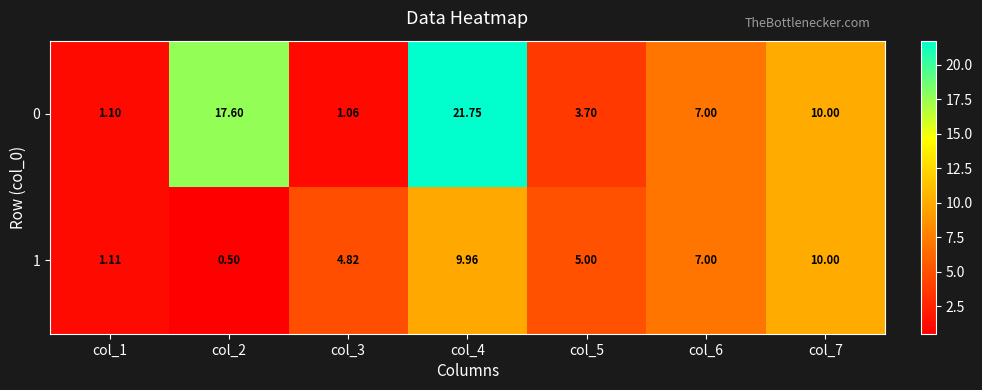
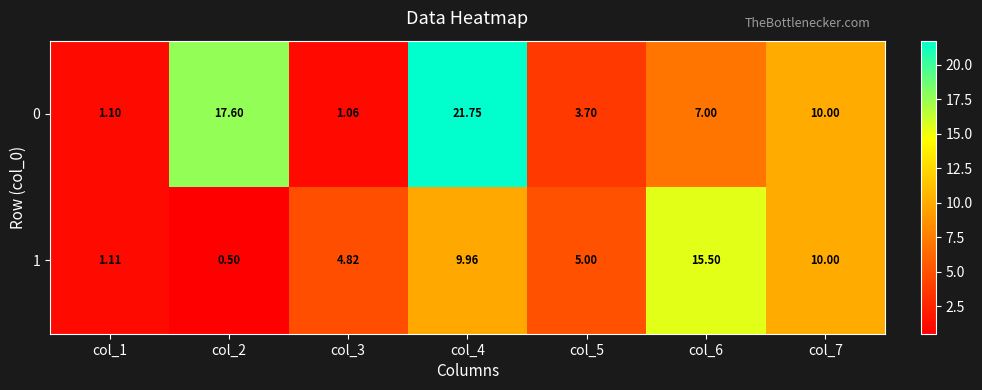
  {
    "0": {
      "col_1": 1.10,
      "col_2": 17.60,
      "col_3": 1.06,
      "col_4": 21.75,
      "col_5": 3.70,
      "col_6": 7.00,
      "col_7": 10.00
    },
    "1": {
      "col_1": 1.11,
      "col_2": 0.50,
      "col_3": 4.82,
      "col_4": 9.96,
      "col_5": 5.00,
-     "col_6": 7.00,
+     "col_6": 15.50,
      "col_7": 10.00
    }
  }
